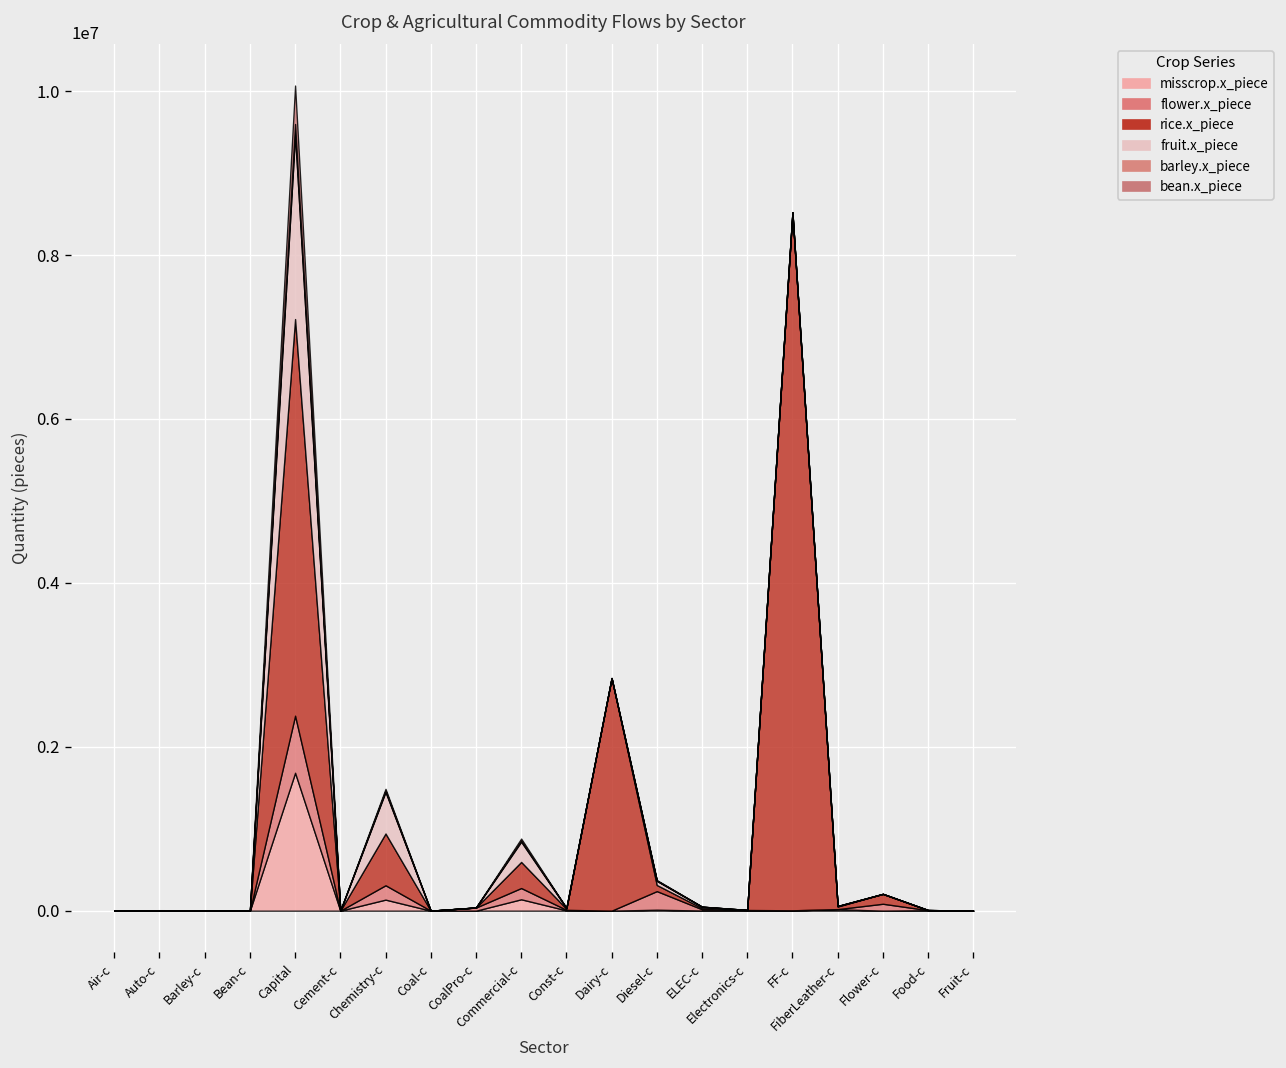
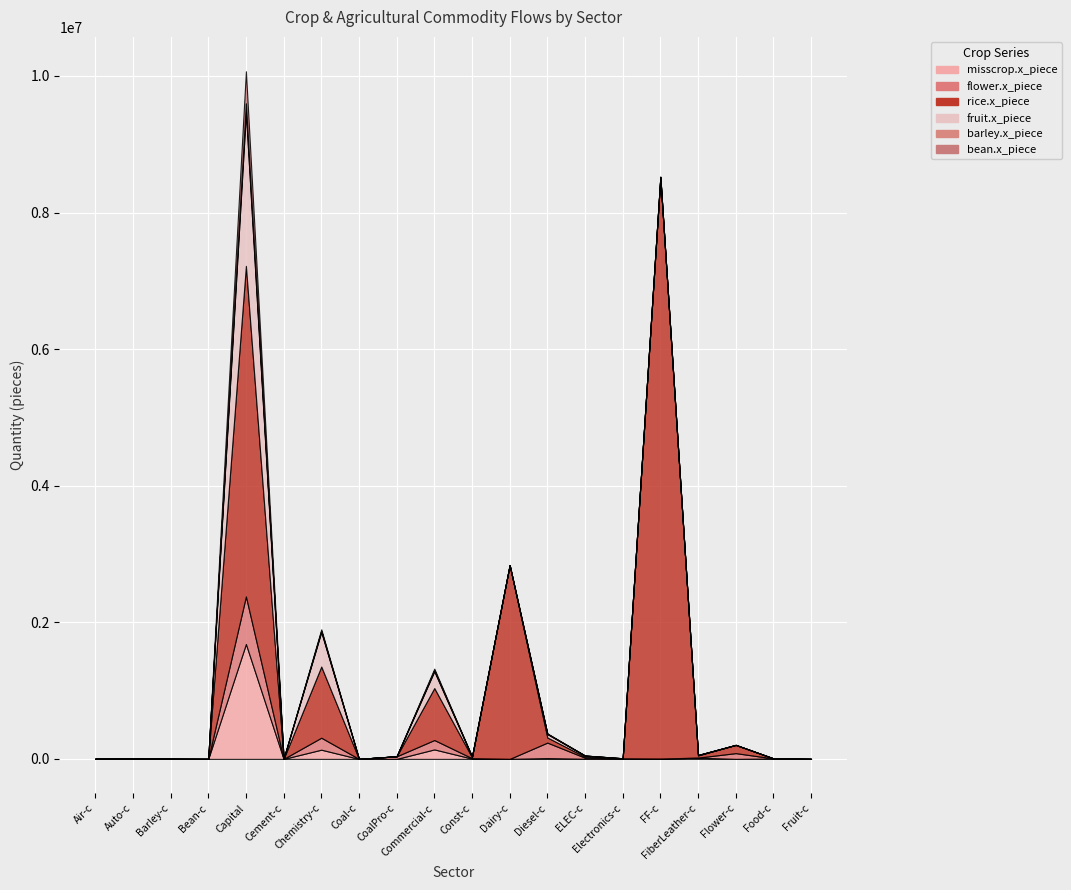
  {
    "rice.x_piece": {
      "Capital": 4800000,
-     "Chemistry-c": 600000,
-     "Commercial-c": 300000,
+     "Chemistry-c": 1000000,
+     "Commercial-c": 800000,
      "Diesel-c": 100000
    }
  }
